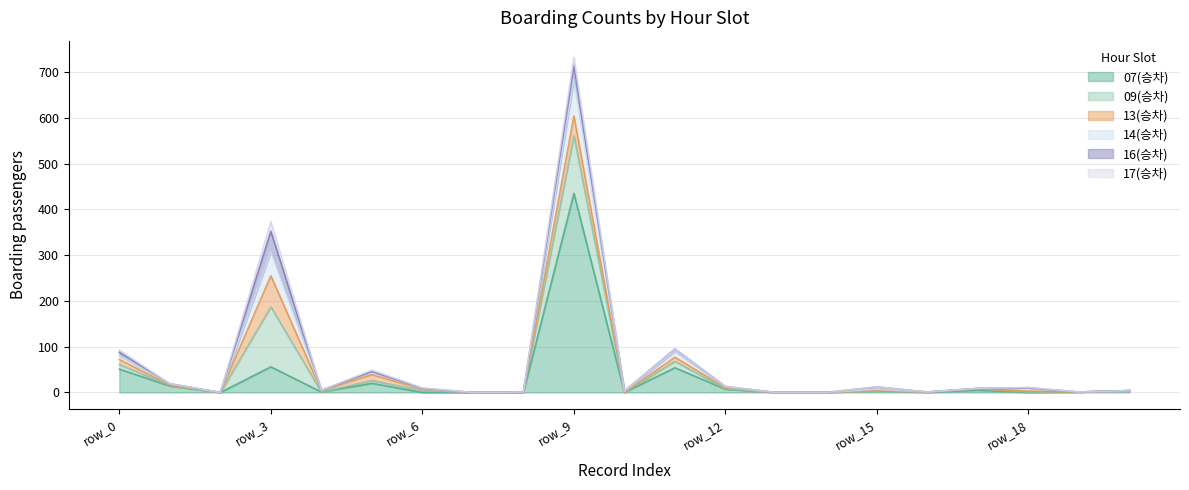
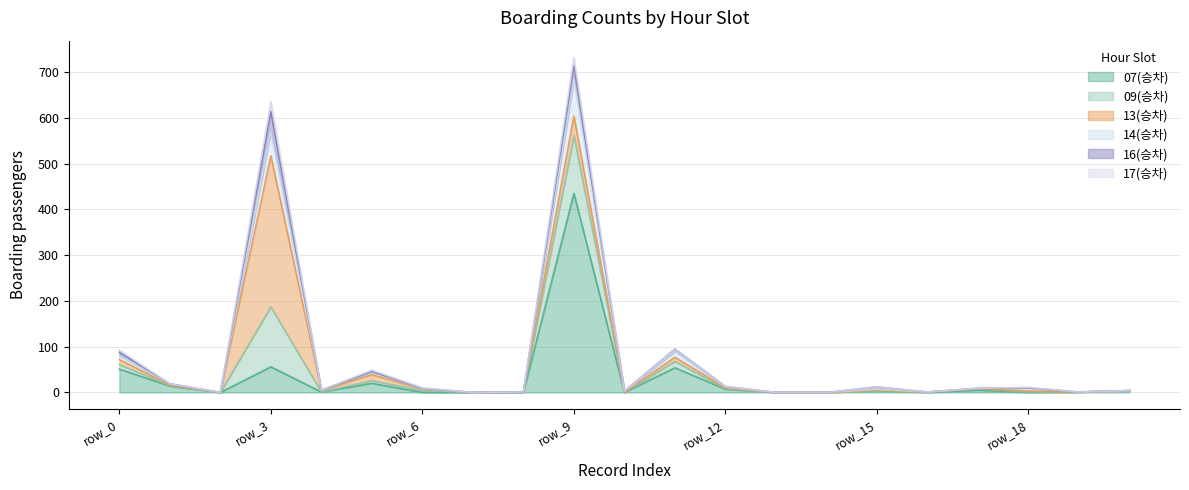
  {
    "13(승차)": {
      "row_0": 10,
-     "row_3": 70,
+     "row_3": 330,
      "row_9": 40
    }
  }
